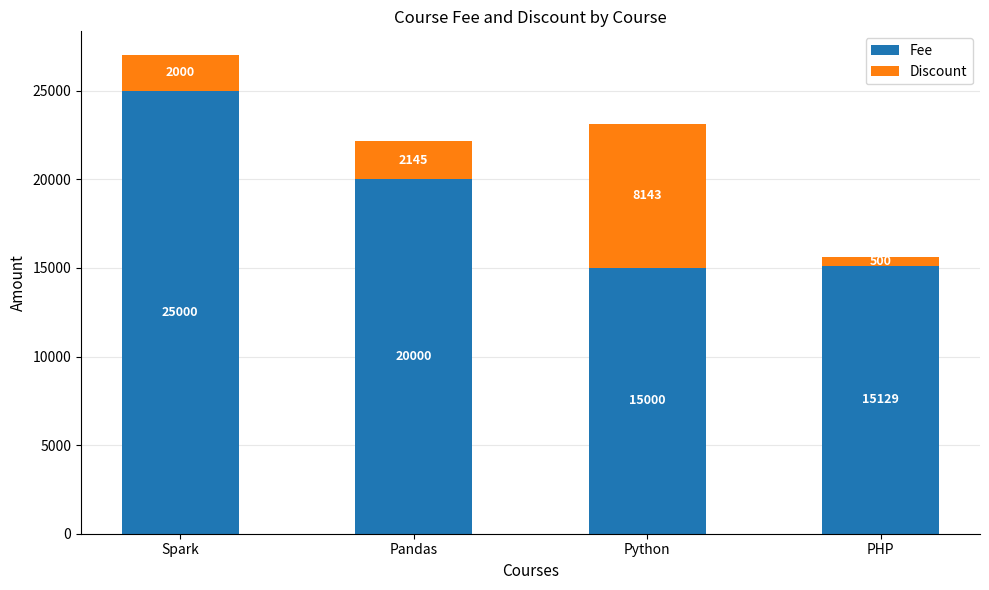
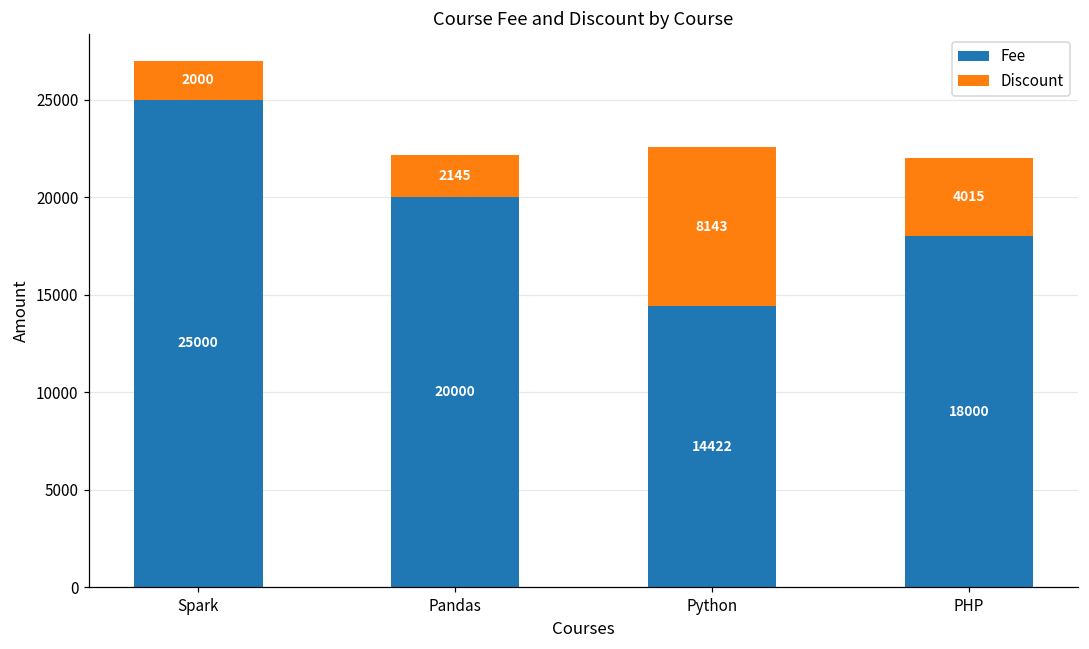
  {
    "Fee": {
      "Spark": 25000,
      "Pandas": 20000,
-     "Python": 15000,
-     "PHP": 15129
+     "Python": 14422,
+     "PHP": 18000
    },
    "Discount": {
      "Spark": 2000,
      "Pandas": 2145,
      "Python": 8143,
-     "PHP": 500
+     "PHP": 4015
    }
  }
